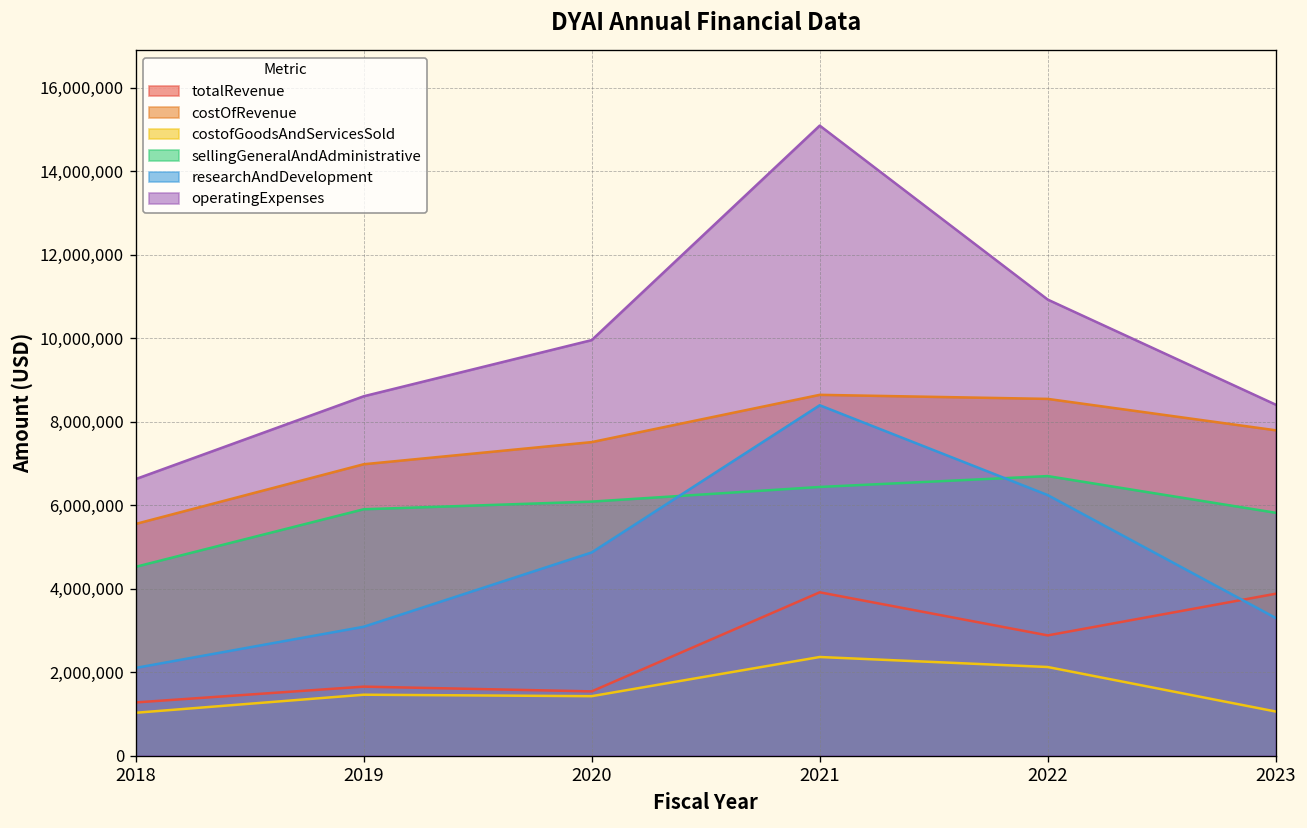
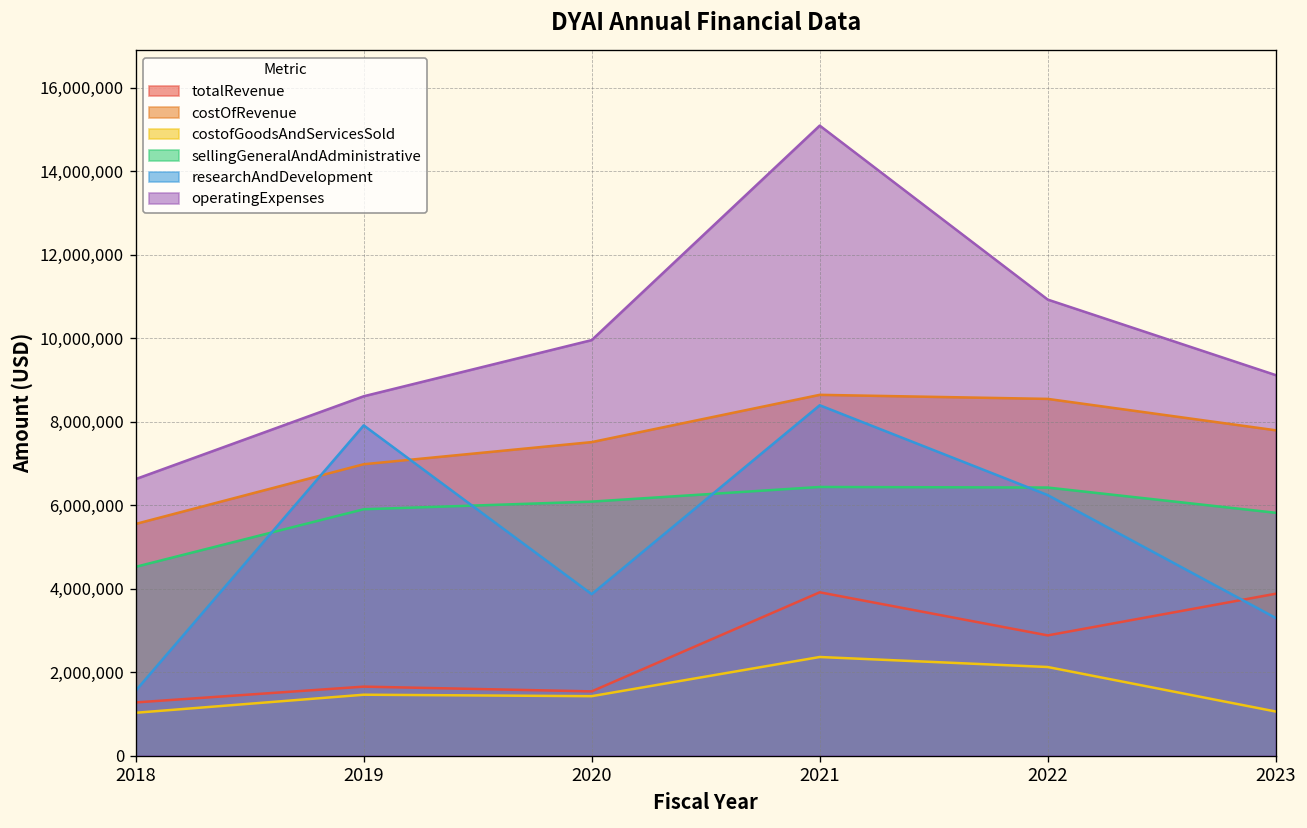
  {
    "costofGoodsAndServicesSold": {
      "2018": "1,000,000",
      "2019": "1,500,000",
      "2020": "1,400,000",
      "2021": "2,400,000",
      "2022": "2,100,000",
      "2023": "1,100,000"
    },
    "sellingGeneralAndAdministrative": {
      "2018": "4,500,000",
      "2019": "5,900,000",
      "2020": "6,100,000",
      "2021": "6,400,000",
-     "2022": "6,700,000",
+     "2022": "6,400,000",
      "2023": "5,800,000"
    },
    "researchAndDevelopment": {
-     "2018": "2,100,000",
-     "2019": "3,100,000",
-     "2020": "4,900,000",
+     "2018": "1,600,000",
+     "2019": "7,900,000",
+     "2020": "3,900,000",
      "2021": "8,400,000",
      "2022": "6,200,000",
      "2023": "3,300,000"
    },
    "operatingExpenses": {
      "2018": "6,600,000",
      "2019": "8,600,000",
      "2020": "10,000,000",
      "2021": "15,100,000",
      "2022": "10,900,000",
-     "2023": "8,400,000"
+     "2023": "9,100,000"
    }
  }
